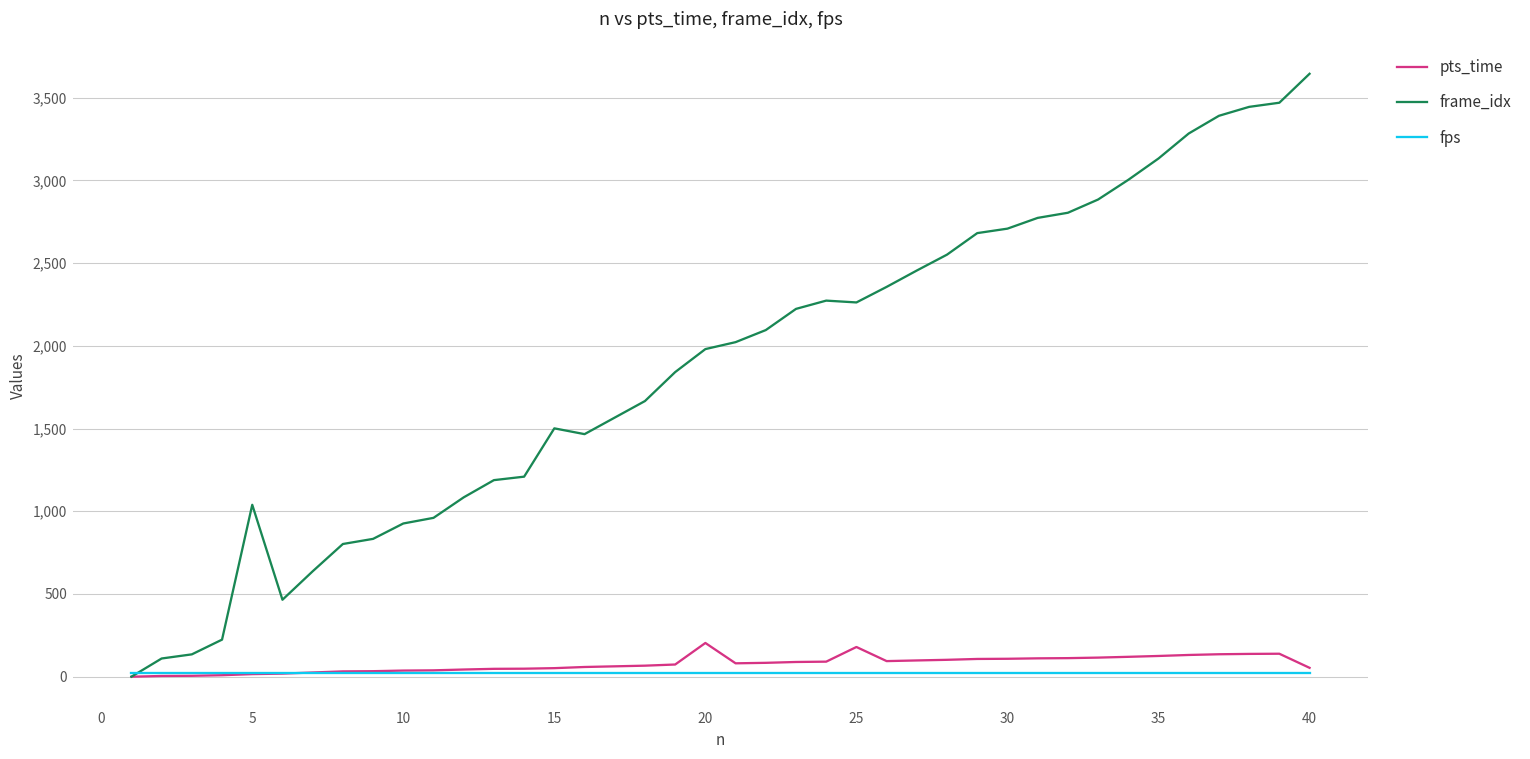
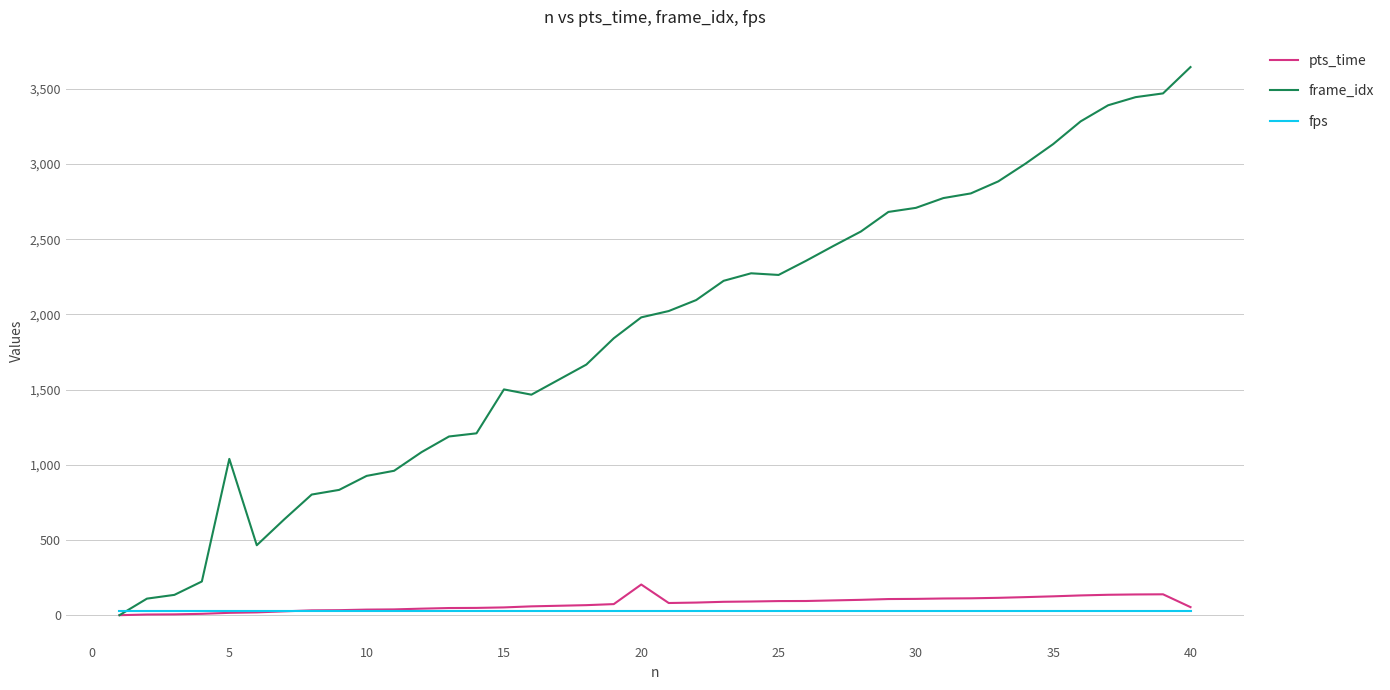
  {
    "pts_time": {
      "15": "50",
      "20": "200",
-     "25": "180",
+     "25": "90",
      "30": "110",
      "35": "130",
      "40": "50"
    },
    "frame_idx": {
      "5": "1,040",
      "10": "930",
      "15": "1,500",
      "20": "1,980",
      "25": "2,260",
      "30": "2,710",
      "35": "3,130",
      "40": "3,640"
    },
    "fps": {
      "15": "30",
      "20": "30",
      "25": "30",
      "30": "30",
      "35": "30",
      "40": "30"
    }
  }
